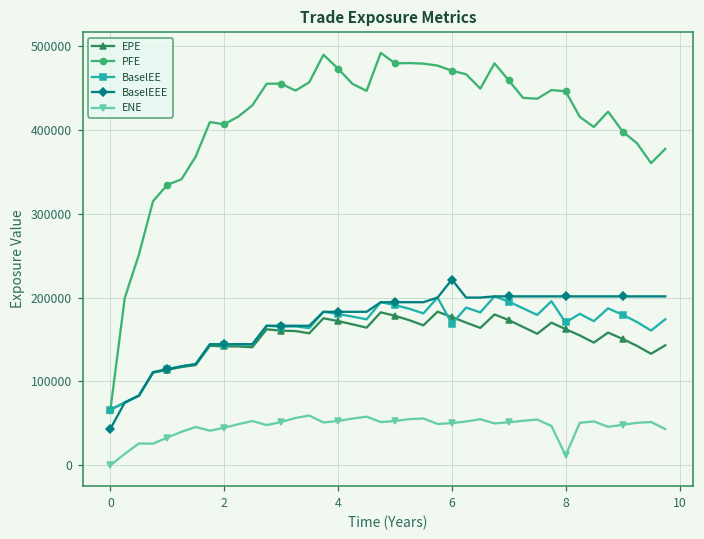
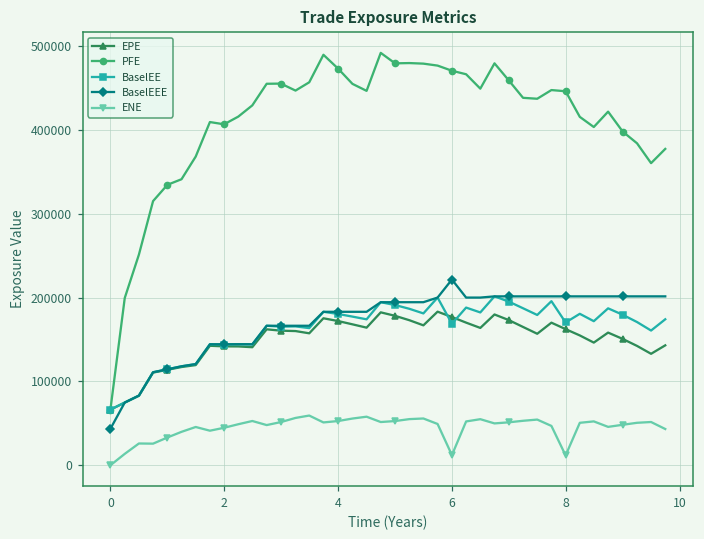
  {
    "BaselEE": {
      "6": 170000,
      "8": 170000
    },
    "BaselEEE": {
      "0": 40000,
      "6": 220000,
      "8": 200000
    },
    "ENE": {
      "0": 0,
      "2": 40000,
      "4": 50000,
-     "6": 50000,
+     "6": 10000,
      "8": 10000
    }
  }
